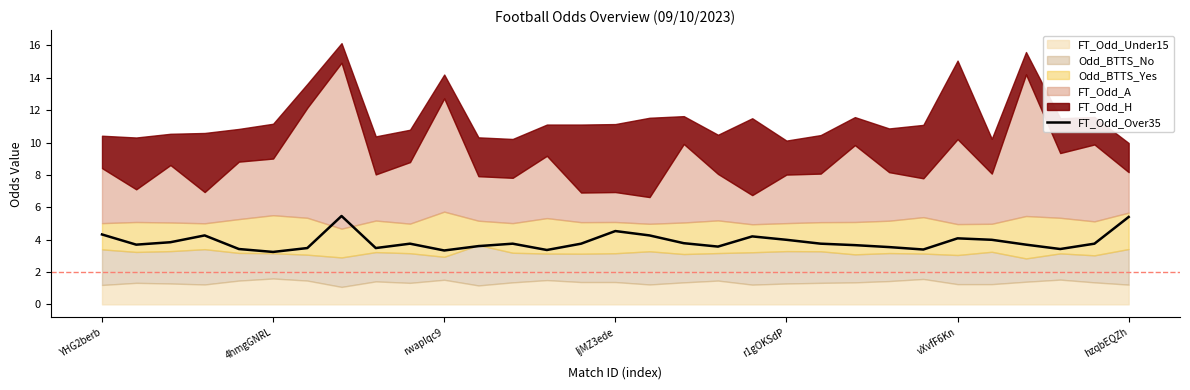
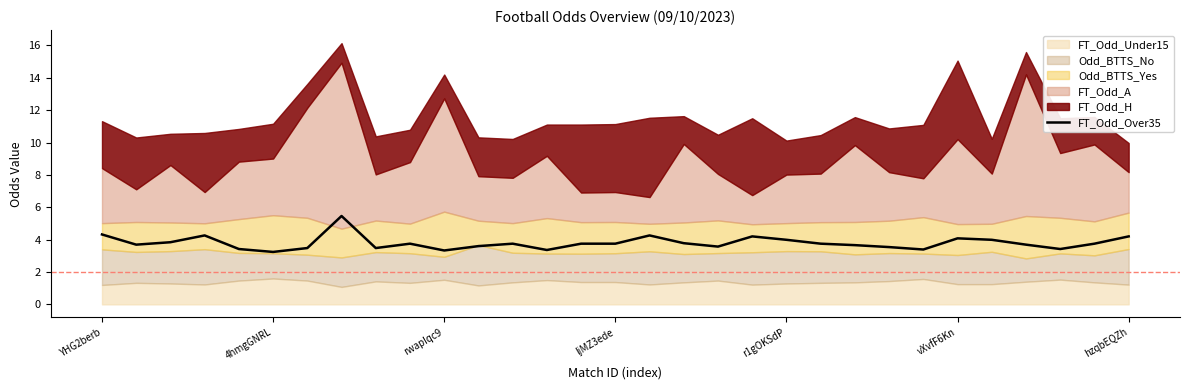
  {
    "FT_Odd_Over35": {
      "YHG2berb": 4.3,
      "rwapIqc9": 3.3,
-     "ljMZ3ede": 4.5,
+     "ljMZ3ede": 3.8,
      "r1gOKSdP": 4.0,
      "vXvfF6Kn": 4.1,
-     "hzqbEQZh": 5.4
+     "hzqbEQZh": 4.2
    },
    "Odd_BTTS_Yes": {
      "YHG2berb": 1.6,
      "4hmgGNRL": 2.3,
      "rwapIqc9": 2.8,
      "ljMZ3ede": 1.9,
      "r1gOKSdP": 1.7,
      "vXvfF6Kn": 1.9,
      "hzqbEQZh": 2.3
    },
    "FT_Odd_H": {
-     "YHG2berb": 2.0,
+     "YHG2berb": 2.9,
      "4hmgGNRL": 2.2,
      "rwapIqc9": 1.5,
      "ljMZ3ede": 4.2,
      "r1gOKSdP": 2.1,
      "vXvfF6Kn": 4.9,
      "hzqbEQZh": 1.8
    }
  }
